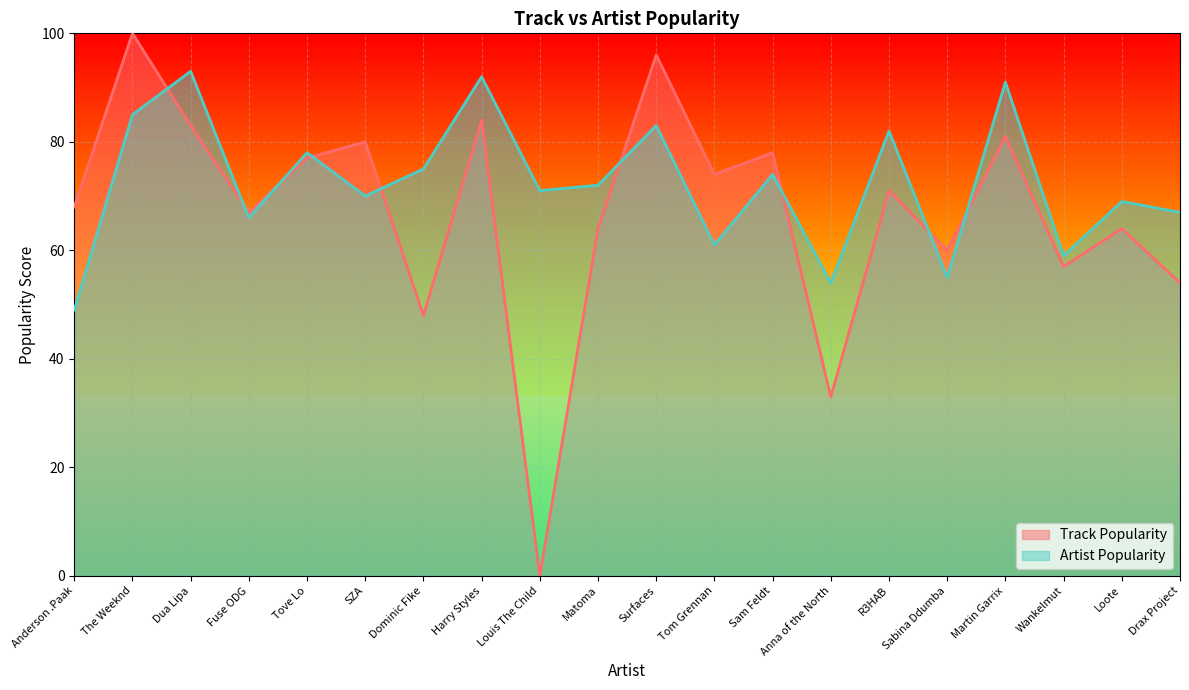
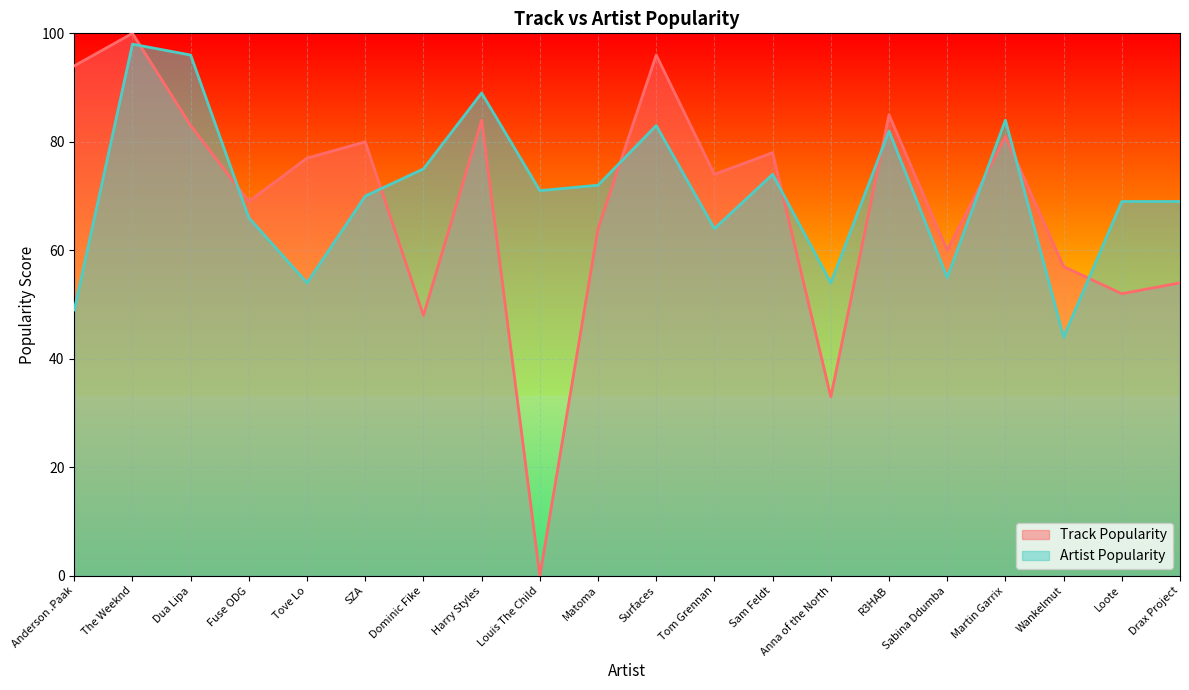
  {
    "Track Popularity": {
-     "Anderson .Paak": 68,
+     "Anderson .Paak": 94,
      "The Weeknd": 100,
      "Dua Lipa": 83,
-     "Fuse ODG": 67,
+     "Fuse ODG": 69,
      "Tove Lo": 77,
      "SZA": 80,
      "Dominic Fike": 48,
      "Harry Styles": 84,
      "Louis The Child": 0,
      "Matoma": 64,
      "Surfaces": 96,
      "Tom Grennan": 74,
      "Sam Feldt": 78,
      "Anna of the North": 33,
-     "R3HAB": 71,
+     "R3HAB": 85,
      "Sabina Ddumba": 60,
      "Martin Garrix": 81,
      "Wankelmut": 57,
-     "Loote": 64,
+     "Loote": 52,
      "Drax Project": 54
    },
    "Artist Popularity": {
      "Anderson .Paak": 49,
-     "The Weeknd": 85,
-     "Dua Lipa": 93,
+     "The Weeknd": 98,
+     "Dua Lipa": 96,
      "Fuse ODG": 66,
-     "Tove Lo": 78,
+     "Tove Lo": 54,
      "SZA": 70,
      "Dominic Fike": 75,
-     "Harry Styles": 92,
+     "Harry Styles": 89,
      "Louis The Child": 71,
      "Matoma": 72,
      "Surfaces": 83,
-     "Tom Grennan": 61,
+     "Tom Grennan": 64,
      "Sam Feldt": 74,
      "Anna of the North": 54,
      "R3HAB": 82,
      "Sabina Ddumba": 55,
-     "Martin Garrix": 91,
-     "Wankelmut": 59,
+     "Martin Garrix": 84,
+     "Wankelmut": 44,
      "Loote": 69,
-     "Drax Project": 67
+     "Drax Project": 69
    }
  }
